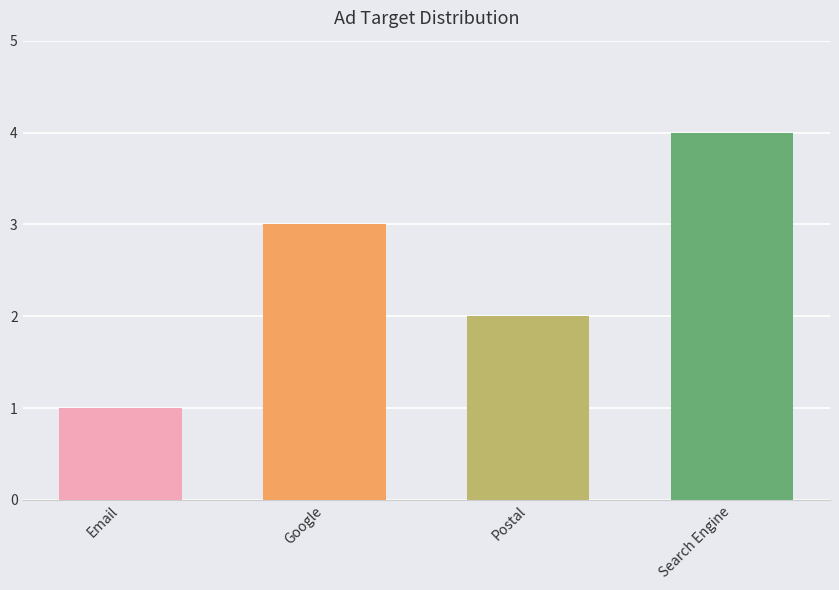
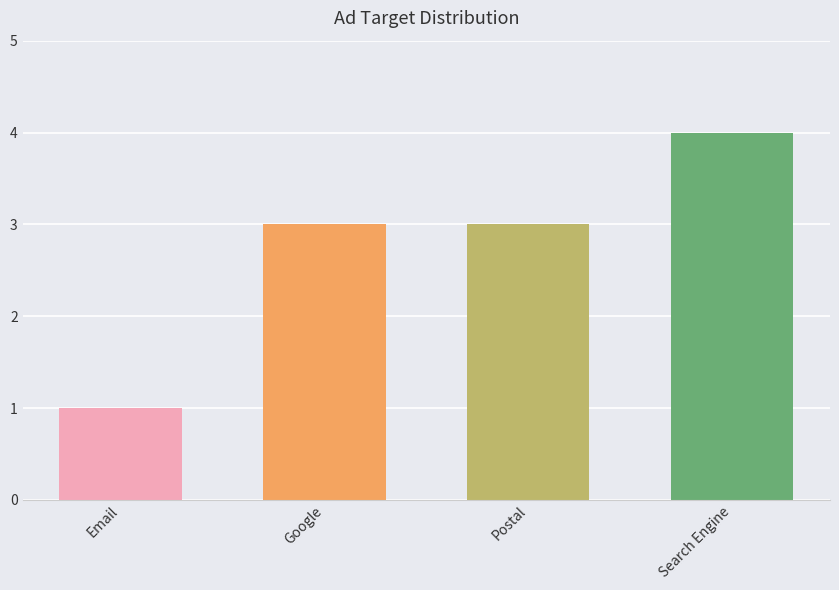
  {
    "Email": 1,
    "Google": 3,
-   "Postal": 2,
+   "Postal": 3,
    "Search Engine": 4
  }
